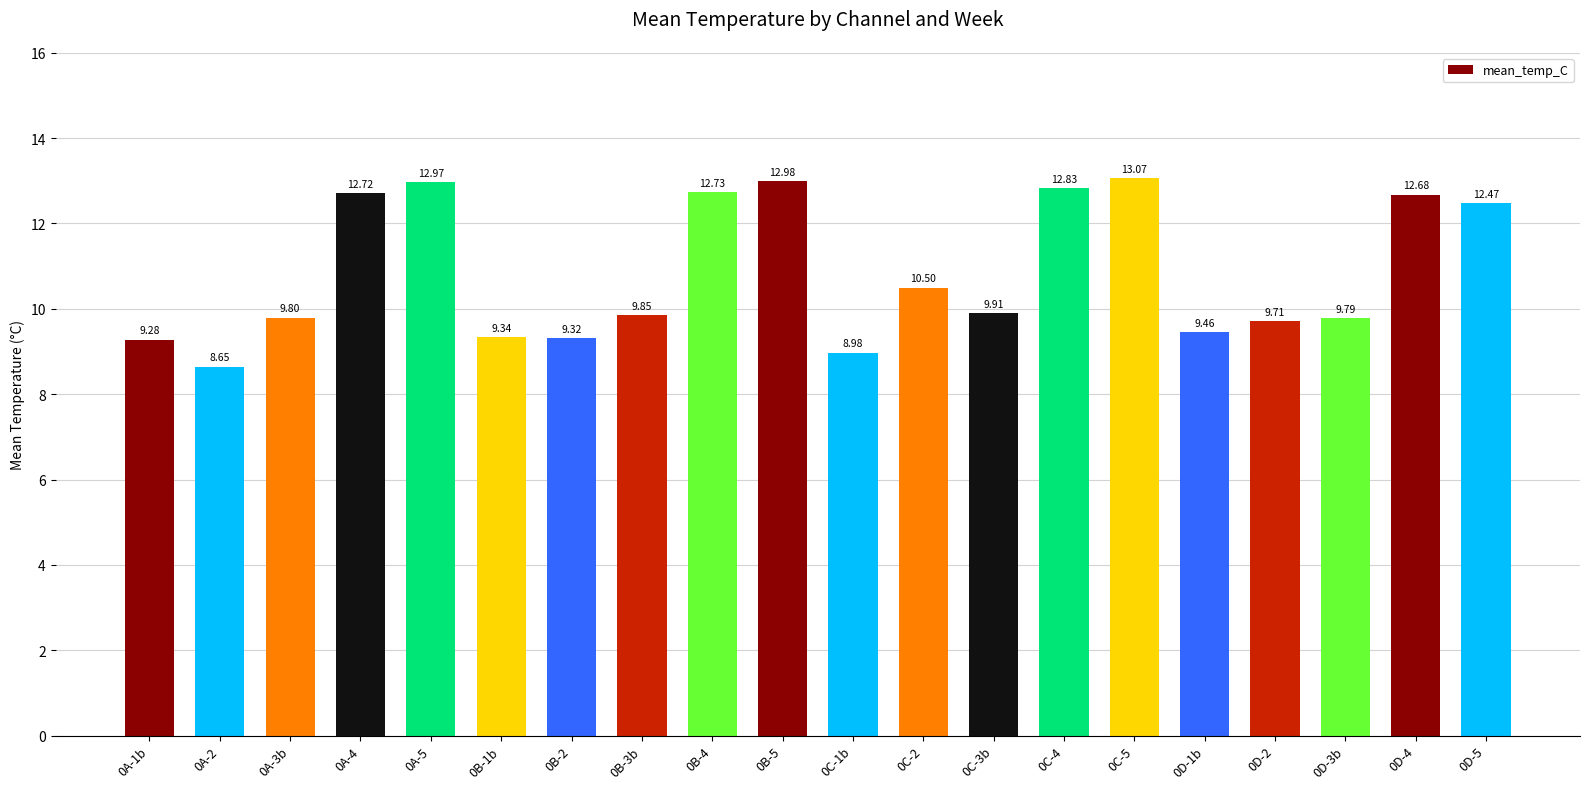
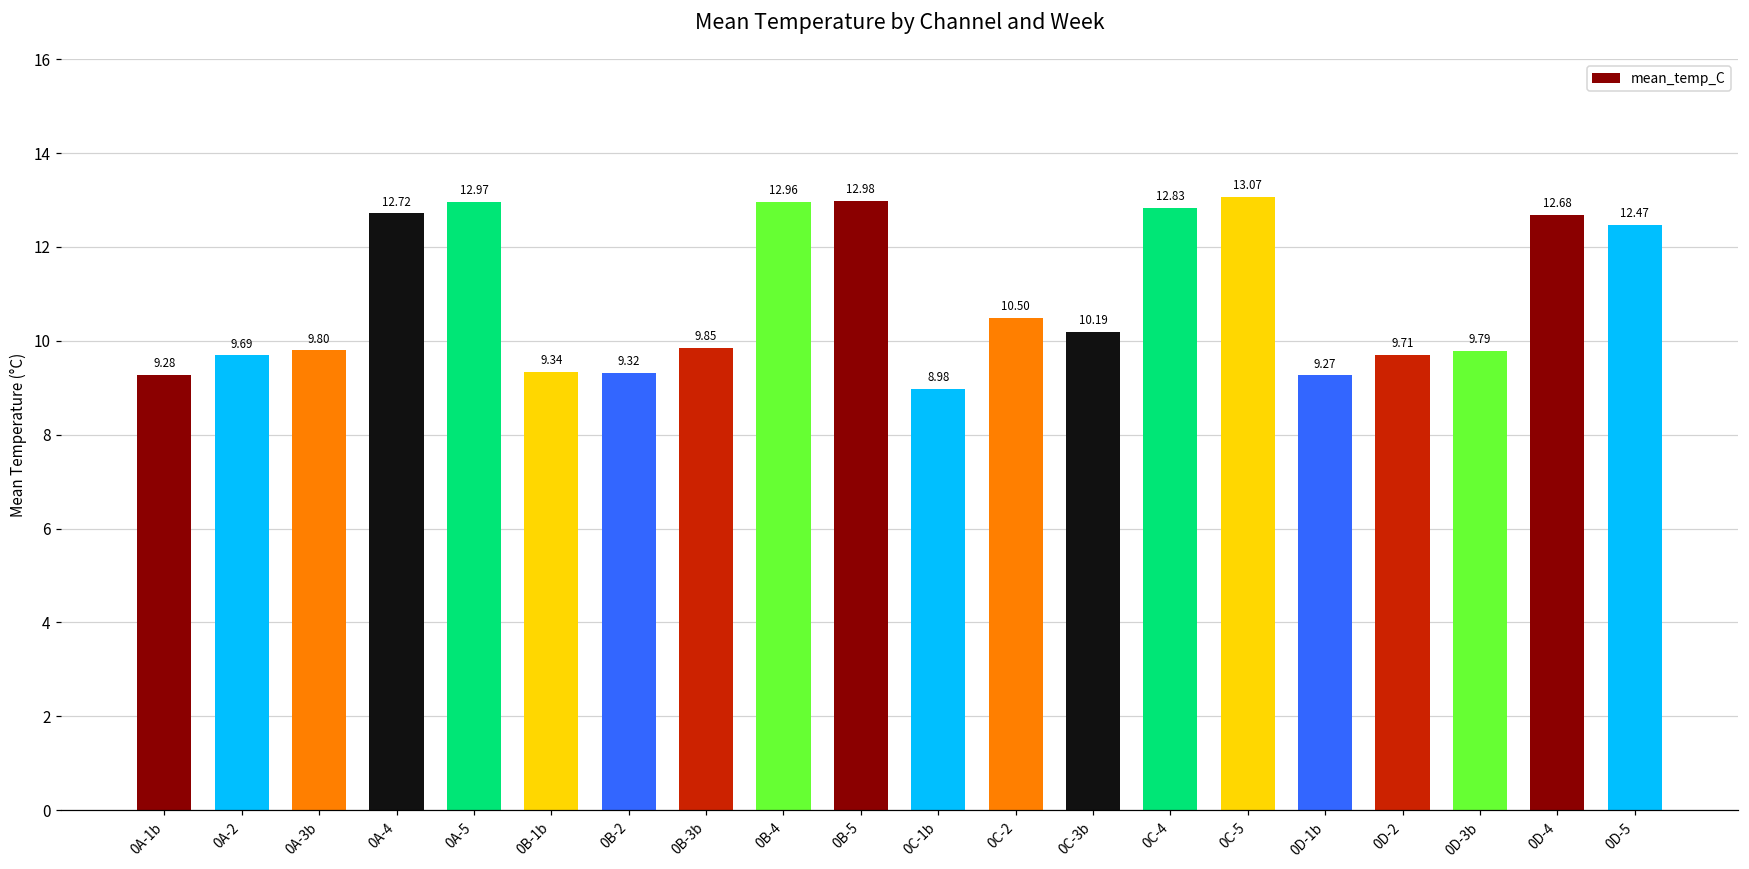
  {
    "0A-1b": 9.28,
-   "0A-2": 8.65,
+   "0A-2": 9.69,
    "0A-3b": 9.80,
    "0A-4": 12.72,
    "0A-5": 12.97,
    "0B-1b": 9.34,
    "0B-2": 9.32,
    "0B-3b": 9.85,
-   "0B-4": 12.73,
+   "0B-4": 12.96,
    "0B-5": 12.98,
    "0C-1b": 8.98,
    "0C-2": 10.50,
-   "0C-3b": 9.91,
+   "0C-3b": 10.19,
    "0C-4": 12.83,
    "0C-5": 13.07,
-   "0D-1b": 9.46,
+   "0D-1b": 9.27,
    "0D-2": 9.71,
    "0D-3b": 9.79,
    "0D-4": 12.68,
    "0D-5": 12.47
  }
